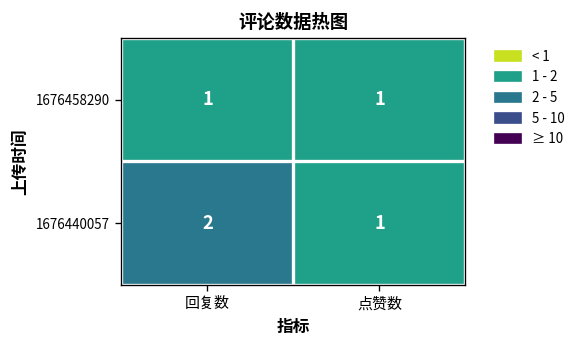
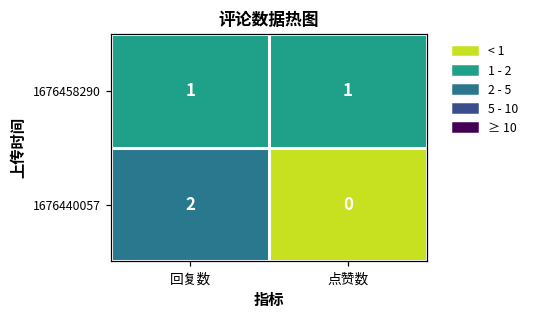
  {
    "1676458290": {
      "回复数": 1,
      "点赞数": 1
    },
    "1676440057": {
      "回复数": 2,
-     "点赞数": 1
+     "点赞数": 0
    }
  }
